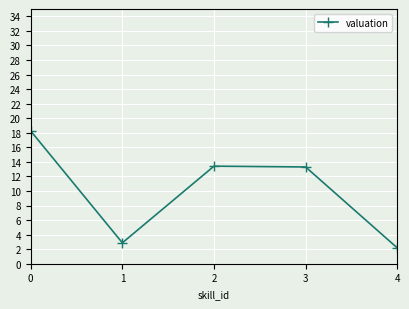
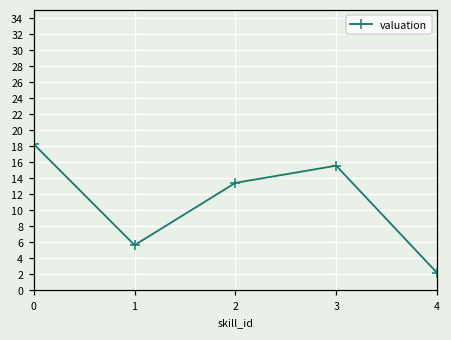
  {
    "0": 18,
-   "1": 3,
+   "1": 6,
    "2": 13,
-   "3": 13,
+   "3": 16,
    "4": 2
  }
